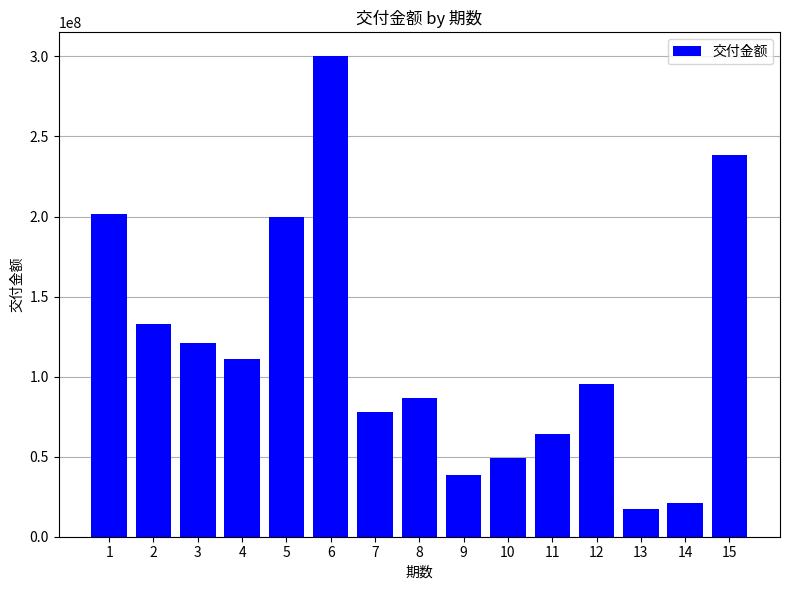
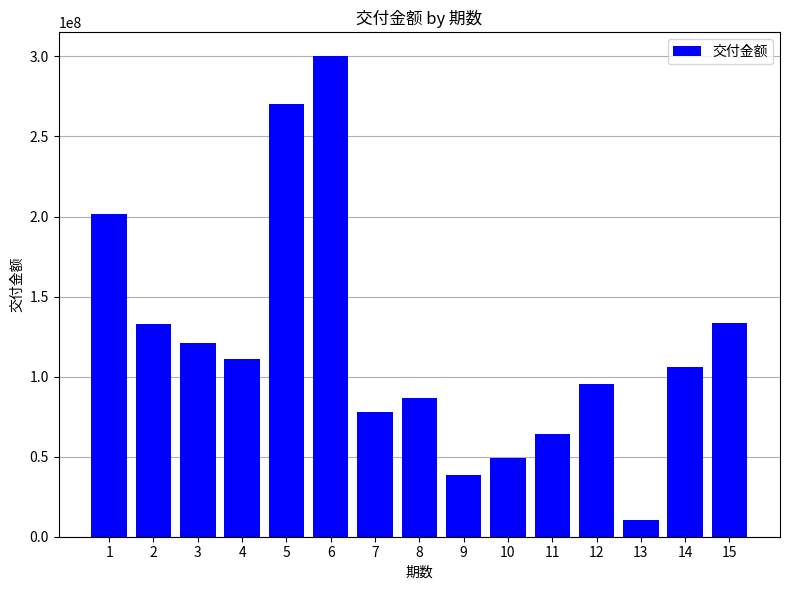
  {
    "1": 201000000,
    "2": 133000000,
    "3": 121000000,
    "4": 111000000,
-   "5": 200000000,
+   "5": 270000000,
    "6": 300000000,
    "7": 78000000,
    "8": 87000000,
    "9": 39000000,
    "10": 49000000,
    "11": 64000000,
    "12": 95000000,
-   "13": 18000000,
-   "14": 21000000,
-   "15": 238000000
+   "13": 11000000,
+   "14": 106000000,
+   "15": 134000000
  }
